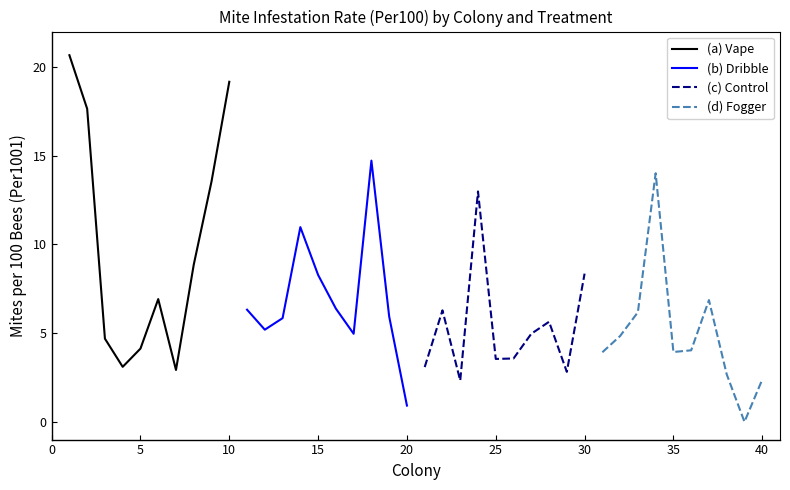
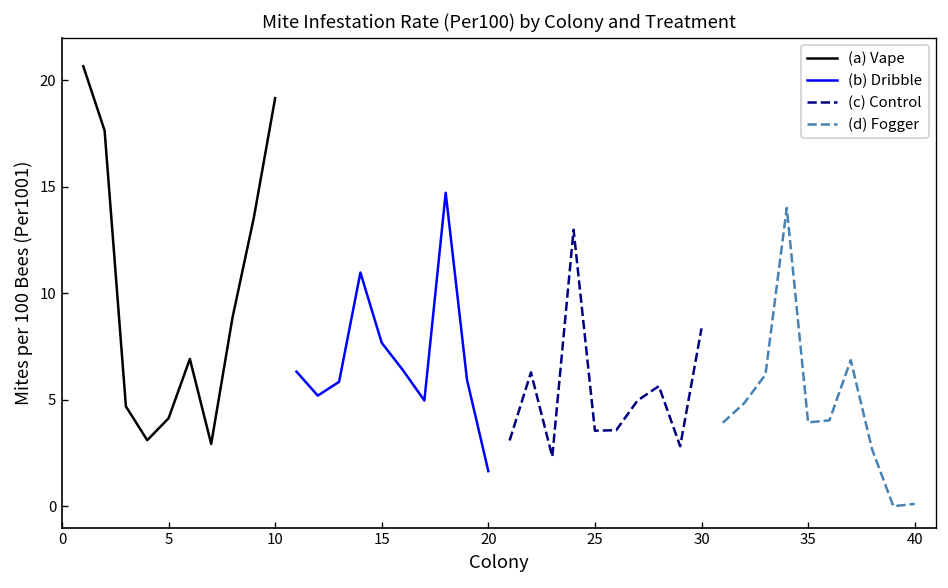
  {
    "(a) Vape": {
      "5": 4.1,
      "10": 19.2
    },
    "(b) Dribble": {
-     "15": 8.3,
-     "20": 0.9
+     "15": 7.7,
+     "20": 1.6
    },
    "(c) Control": {
      "25": 3.5,
      "30": 8.4
    },
    "(d) Fogger": {
      "35": 3.9,
-     "40": 2.4
+     "40": 0.1
    }
  }
